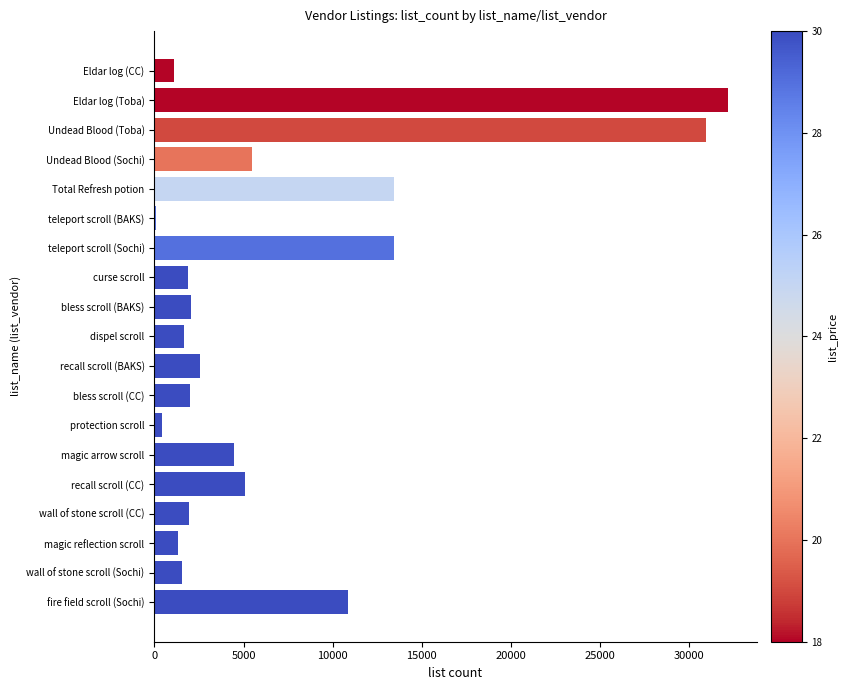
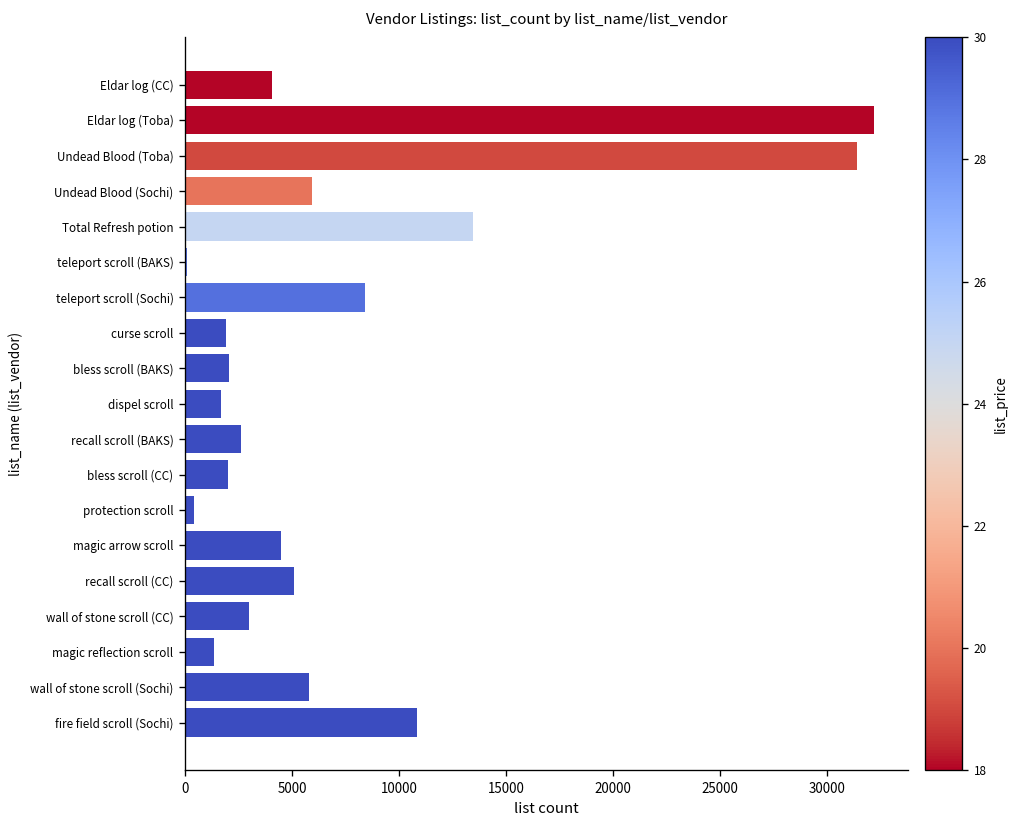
  {
-   "Eldar log (CC)": 1100,
+   "Eldar log (CC)": 4000,
    "Eldar log (Toba)": 32200,
-   "Undead Blood (Toba)": 30900,
-   "Undead Blood (Sochi)": 5500,
+   "Undead Blood (Toba)": 31400,
+   "Undead Blood (Sochi)": 5900,
    "Total Refresh potion": 13400,
-   "teleport scroll (Sochi)": 13400,
+   "teleport scroll (Sochi)": 8400,
    "curse scroll": 1900,
    "bless scroll (BAKS)": 2000,
    "dispel scroll": 1700,
    "recall scroll (BAKS)": 2600,
    "bless scroll (CC)": 2000,
    "protection scroll": 400,
    "magic arrow scroll": 4500,
    "recall scroll (CC)": 5100,
-   "wall of stone scroll (CC)": 2000,
+   "wall of stone scroll (CC)": 3000,
    "magic reflection scroll": 1300,
-   "wall of stone scroll (Sochi)": 1500,
+   "wall of stone scroll (Sochi)": 5800,
    "fire field scroll (Sochi)": 10800
  }
